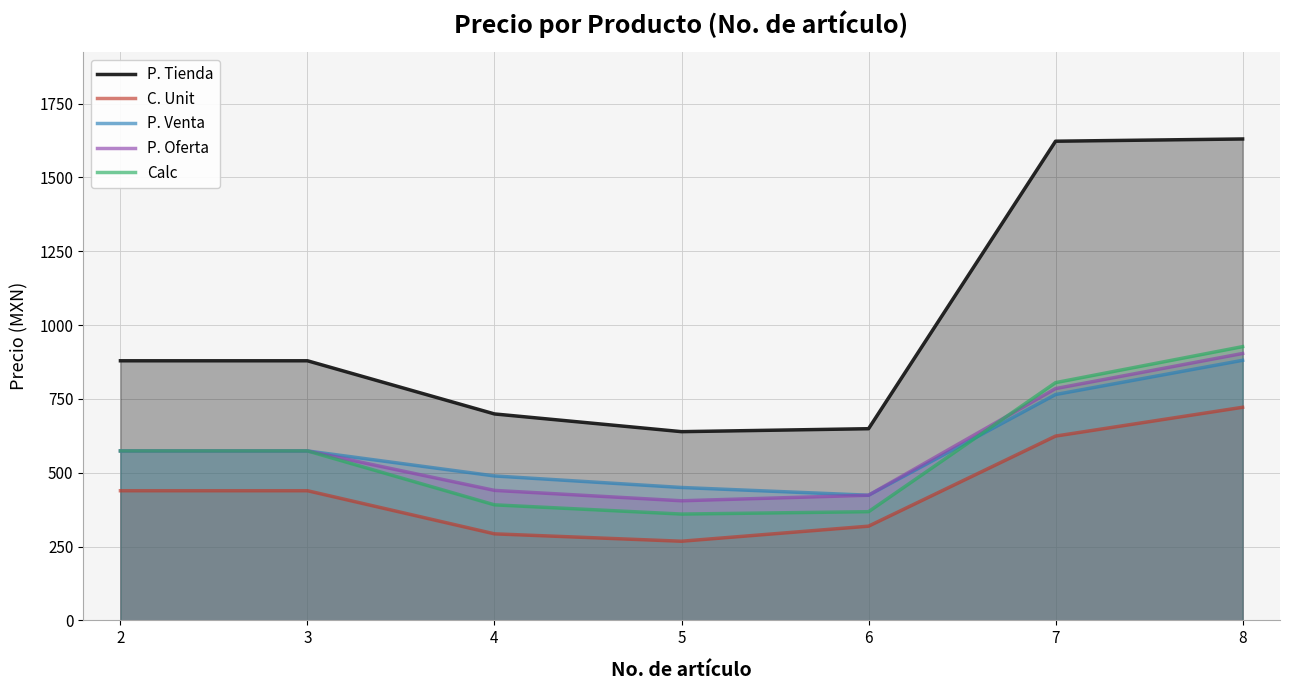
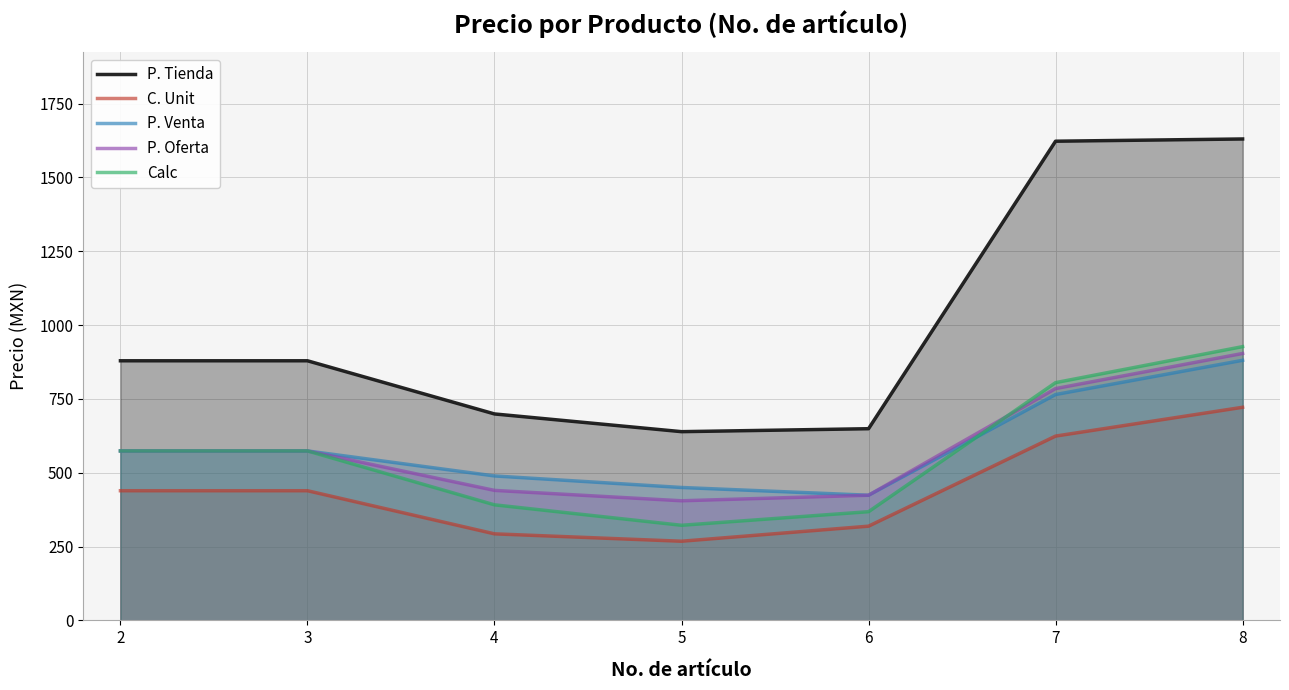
  {
    "P. Tienda": {
      "2": 880,
      "3": 880,
      "4": 700,
      "5": 640,
      "6": 650,
      "7": 1620,
      "8": 1630
    },
    "C. Unit": {
      "2": 440,
      "3": 440,
      "4": 290,
      "5": 270,
      "6": 320,
      "7": 620,
      "8": 720
    },
    "P. Venta": {
      "4": 490,
      "5": 450,
      "7": 760,
      "8": 880
    },
    "P. Oferta": {
      "4": 440,
      "5": 410,
      "7": 780,
      "8": 900
    },
    "Calc": {
      "4": 390,
-     "5": 360,
+     "5": 320,
      "6": 370,
      "7": 800,
      "8": 930
    }
  }
